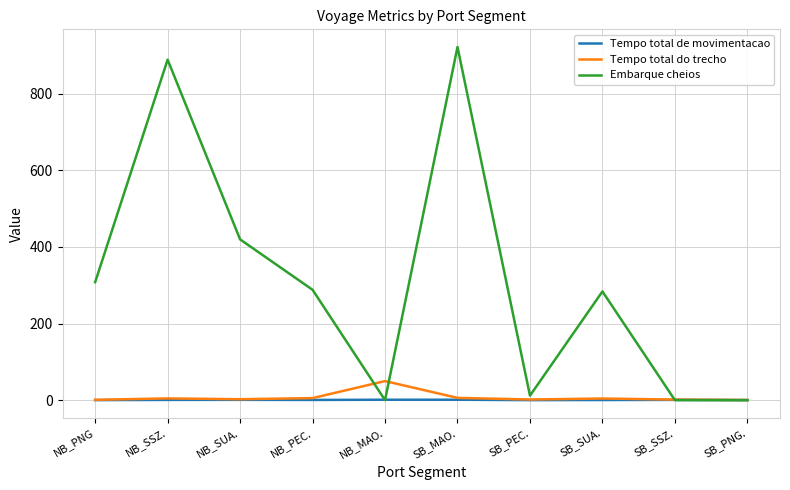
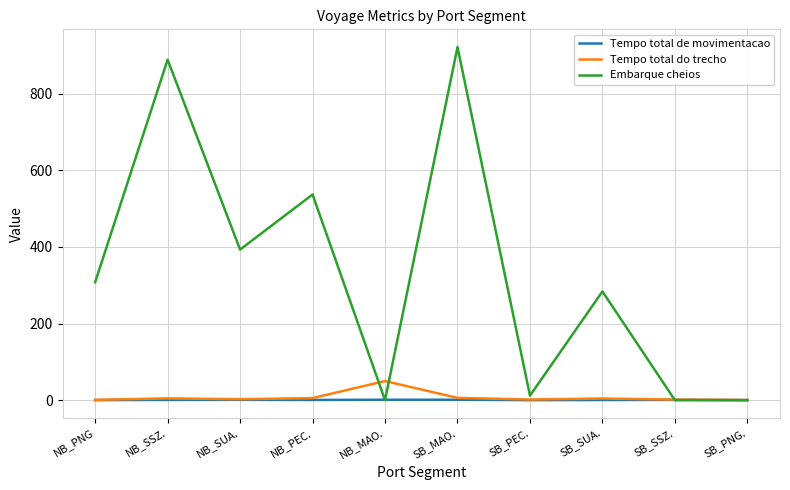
  {
    "Tempo total do trecho": {
      "NB_MAO.": 50
    },
    "Embarque cheios": {
      "NB_PNG": 310,
      "NB_SSZ.": 890,
-     "NB_SUA.": 420,
-     "NB_PEC.": 290,
+     "NB_SUA.": 390,
+     "NB_PEC.": 540,
      "SB_MAO.": 920,
      "SB_PEC.": 10,
      "SB_SUA.": 280
    }
  }
